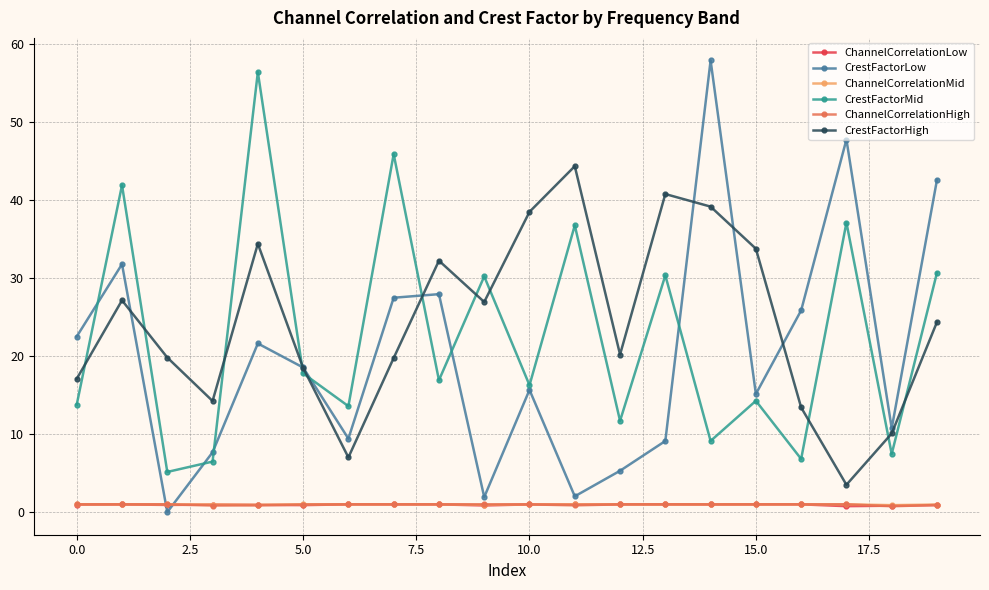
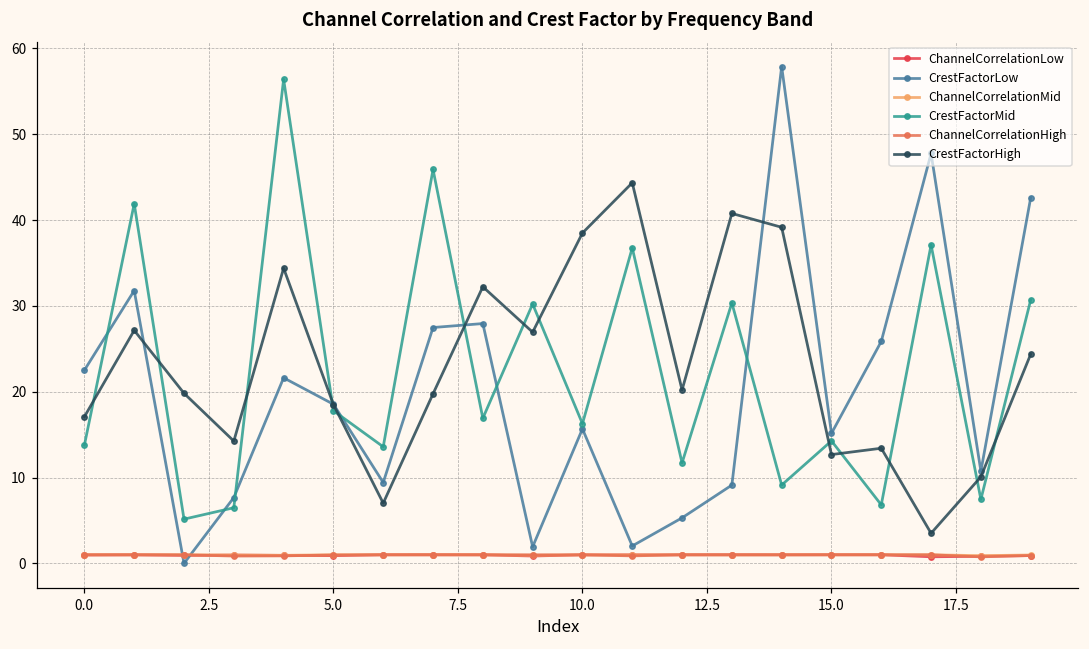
  {
    "CrestFactorHigh": {
      "0.0": 17,
      "10.0": 38,
-     "15.0": 34
+     "15.0": 13
    }
  }
